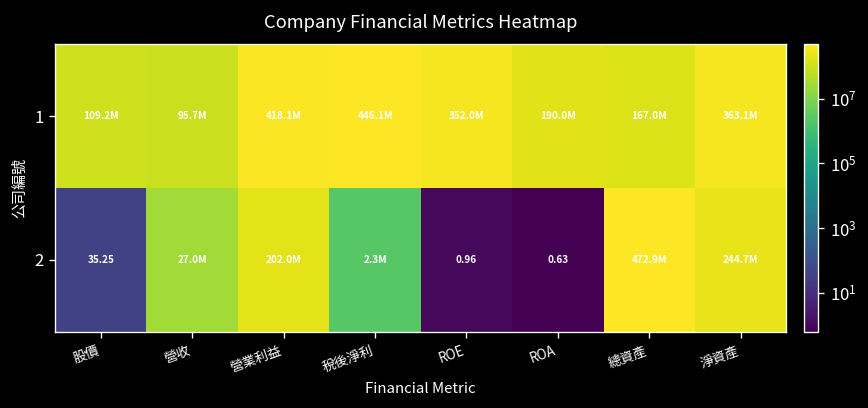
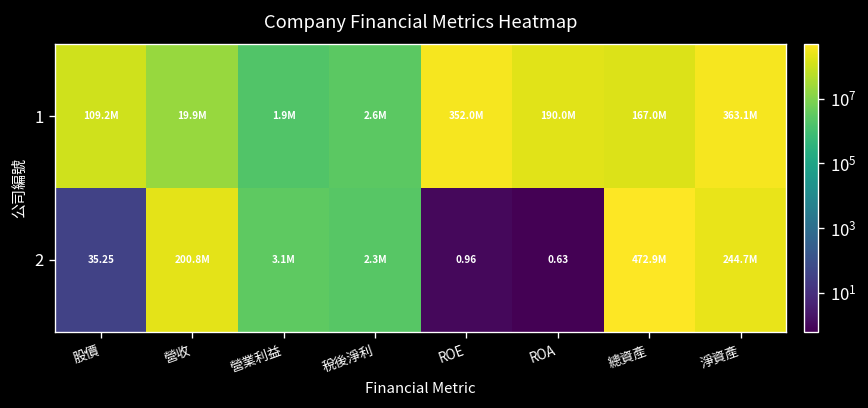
  {
    "1": {
      "股價": "109.2M",
-     "營收": "95.7M",
-     "營業利益": "418.1M",
-     "稅後淨利": "446.1M",
+     "營收": "19.9M",
+     "營業利益": "1.9M",
+     "稅後淨利": "2.6M",
      "ROE": "352.0M",
      "ROA": "190.0M",
      "總資產": "167.0M",
      "淨資產": "363.1M"
    },
    "2": {
      "股價": "35.25",
-     "營收": "27.0M",
-     "營業利益": "202.0M",
+     "營收": "200.8M",
+     "營業利益": "3.1M",
      "稅後淨利": "2.3M",
      "ROE": "0.96",
      "ROA": "0.63",
      "總資產": "472.9M",
      "淨資產": "244.7M"
    }
  }
